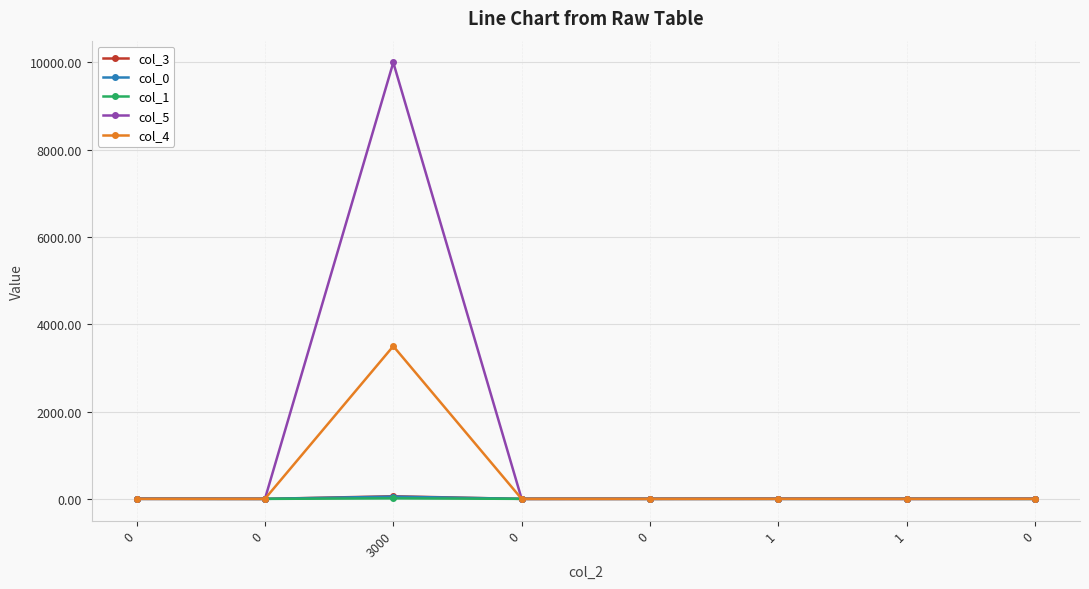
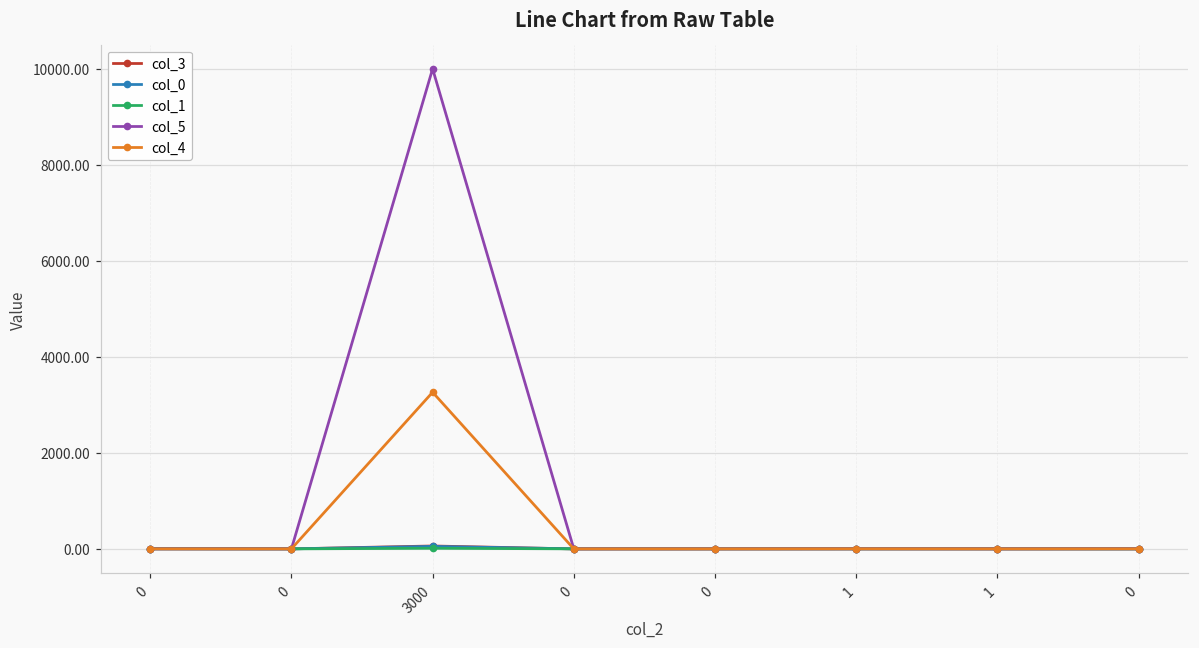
  {
    "col_5": {
      "3000": 10000
    },
    "col_4": {
-     "3000": 3500
+     "3000": 3300
    }
  }
